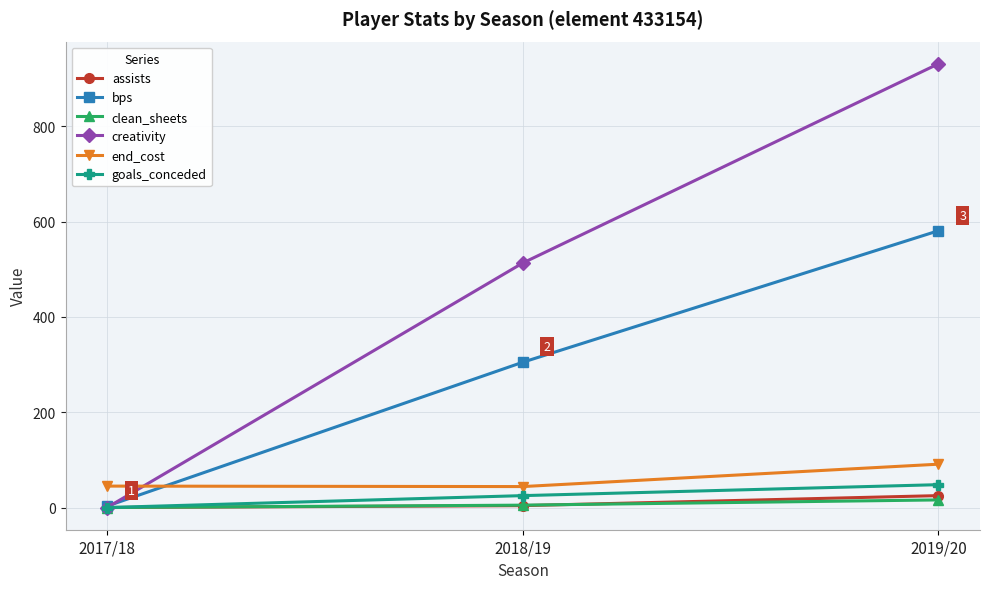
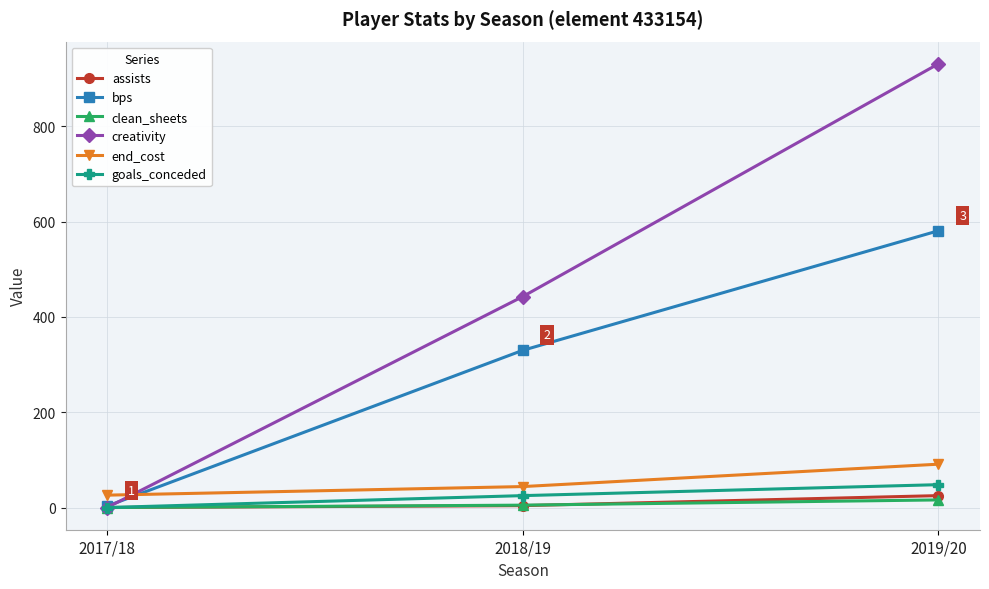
  {
    "assists": {
      "2019/20": 30
    },
    "bps": {
-     "2018/19": 310
+     "2018/19": 330
    },
    "creativity": {
-     "2018/19": 510,
+     "2018/19": 440,
      "2019/20": 930
    },
    "end_cost": {
-     "2017/18": 50,
+     "2017/18": 30,
      "2018/19": 40,
      "2019/20": 90
    }
  }
